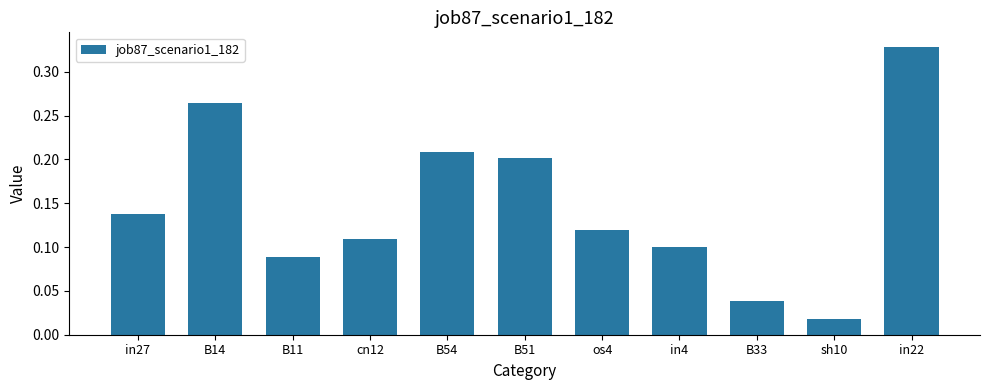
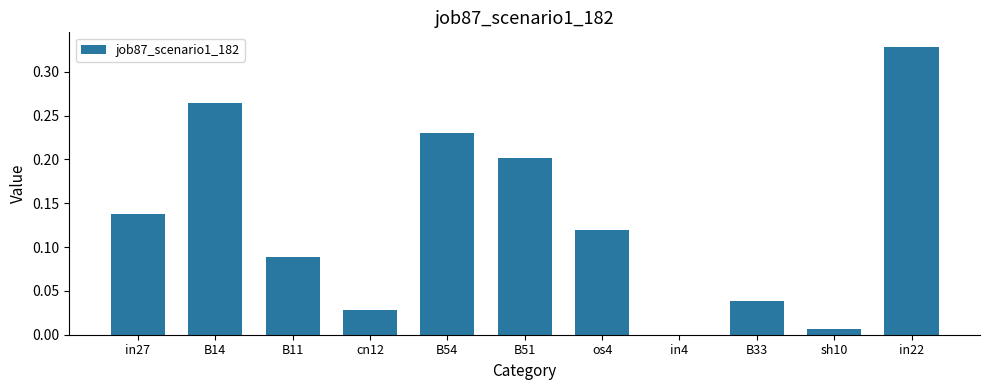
  {
    "in27": 0.14,
    "B14": 0.26,
    "B11": 0.09,
-   "cn12": 0.11,
-   "B54": 0.21,
+   "cn12": 0.03,
+   "B54": 0.23,
    "B51": 0.20,
    "os4": 0.12,
-   "in4": 0.1,
+   "in4": 0.0,
    "B33": 0.04,
-   "sh10": 0.02,
+   "sh10": 0.01,
    "in22": 0.33
  }
